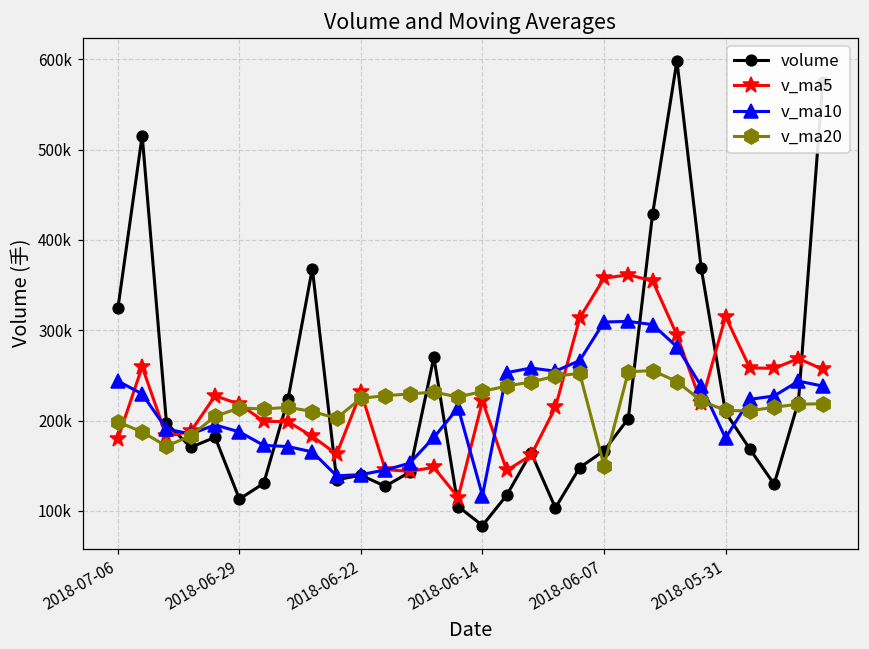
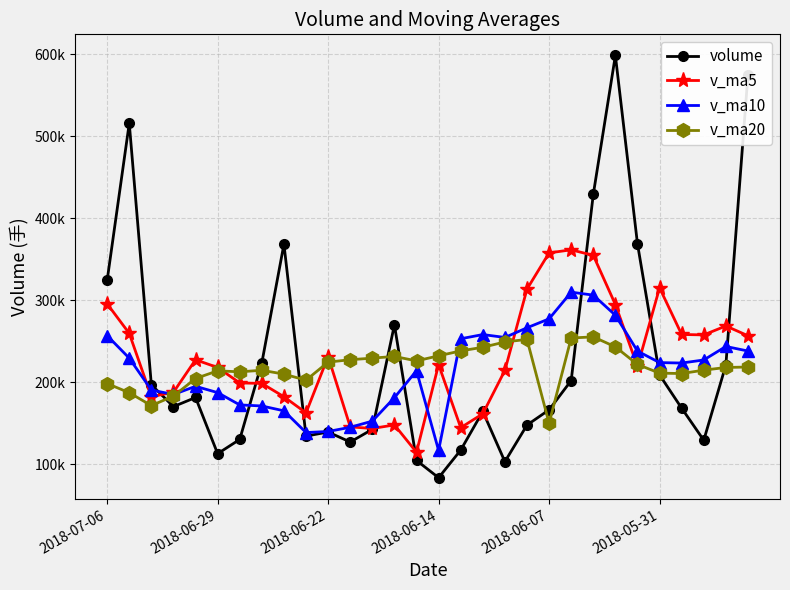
  {
    "volume": {
      "2018-07-06": 320000,
      "2018-06-29": 110000,
      "2018-06-14": 80000,
      "2018-06-07": 170000
    },
    "v_ma5": {
-     "2018-07-06": 180000,
+     "2018-07-06": 300000,
      "2018-06-29": 220000,
      "2018-06-22": 230000,
      "2018-06-14": 220000,
      "2018-06-07": 360000,
      "2018-05-31": 320000
    },
    "v_ma10": {
-     "2018-07-06": 240000,
+     "2018-07-06": 260000,
      "2018-06-29": 190000,
      "2018-06-14": 120000,
-     "2018-06-07": 310000,
-     "2018-05-31": 180000
+     "2018-06-07": 280000,
+     "2018-05-31": 220000
    },
    "v_ma20": {
      "2018-07-06": 200000,
      "2018-06-29": 210000,
      "2018-06-22": 220000,
      "2018-06-14": 230000,
      "2018-06-07": 150000
    }
  }
